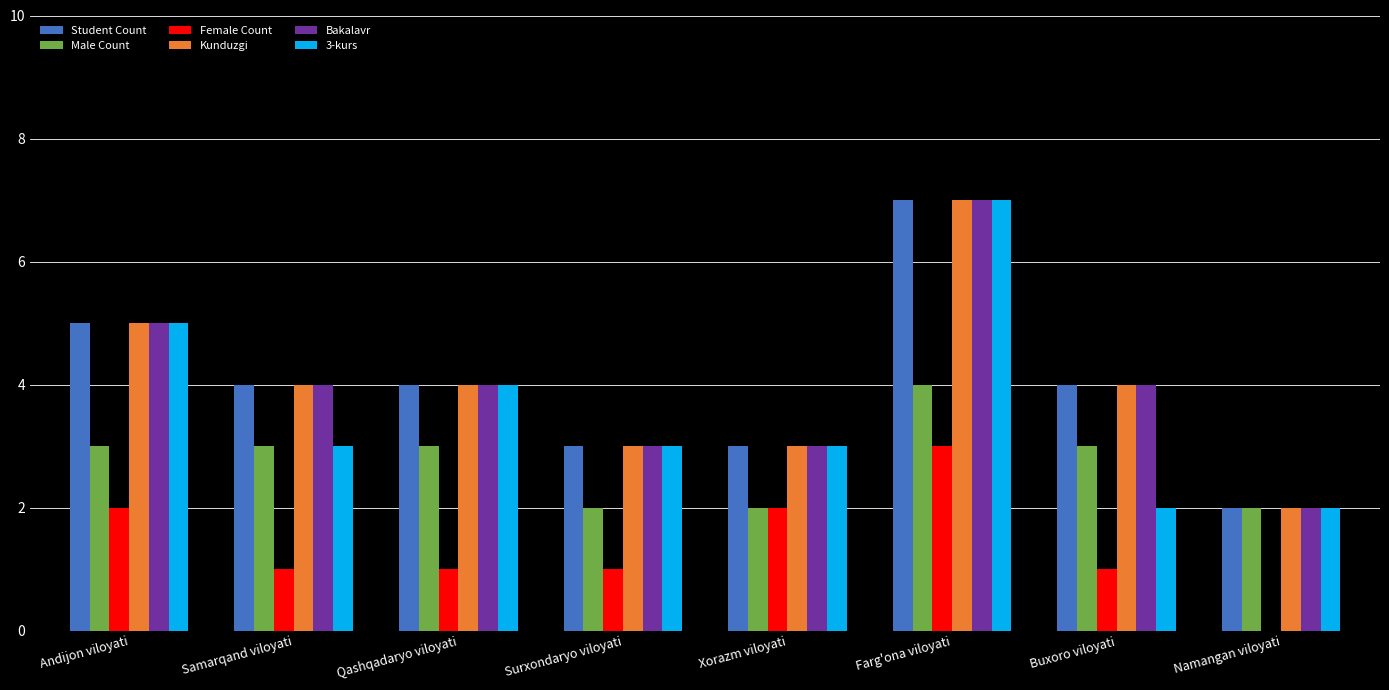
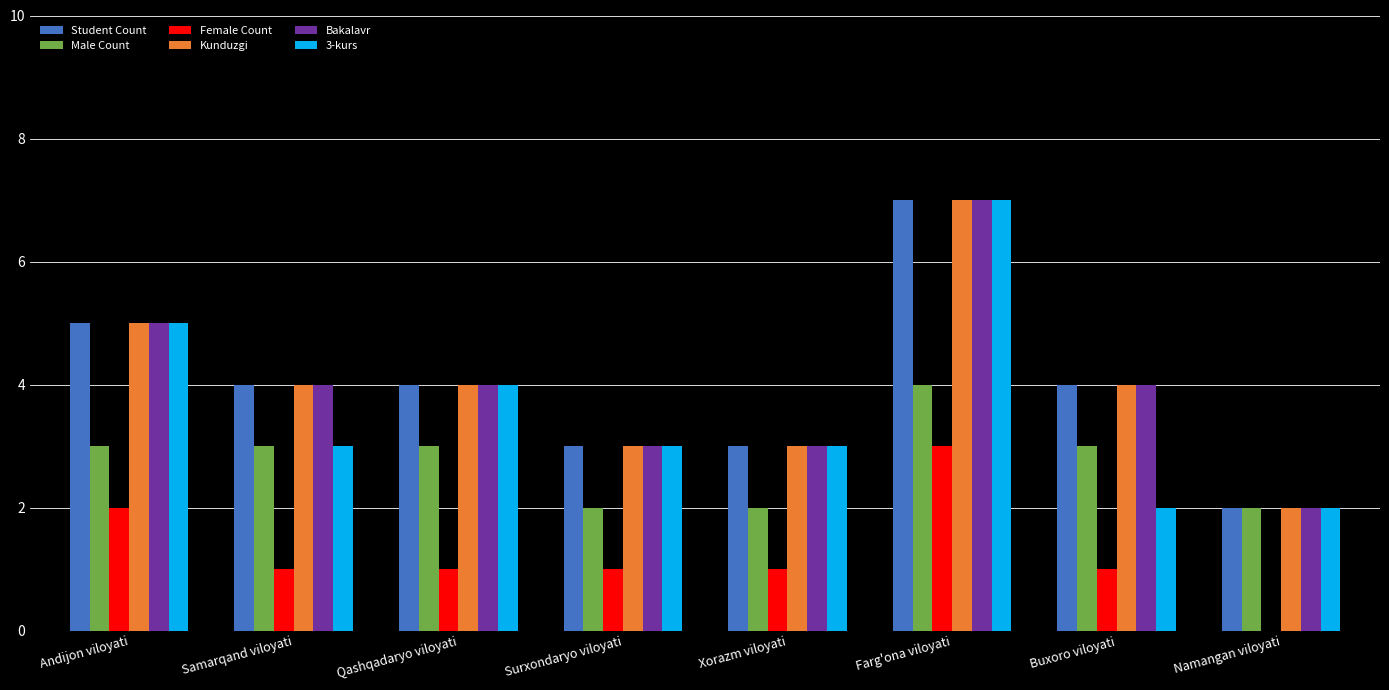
  {
    "Student Count": {
      "Andijon viloyati": 5,
      "Samarqand viloyati": 4,
      "Qashqadaryo viloyati": 4,
      "Surxondaryo viloyati": 3,
      "Xorazm viloyati": 3,
      "Farg'ona viloyati": 7,
      "Buxoro viloyati": 4,
      "Namangan viloyati": 2
    },
    "Male Count": {
      "Andijon viloyati": 3,
      "Samarqand viloyati": 3,
      "Qashqadaryo viloyati": 3,
      "Surxondaryo viloyati": 2,
      "Xorazm viloyati": 2,
      "Farg'ona viloyati": 4,
      "Buxoro viloyati": 3,
      "Namangan viloyati": 2
    },
    "Female Count": {
      "Andijon viloyati": 2,
      "Samarqand viloyati": 1,
      "Qashqadaryo viloyati": 1,
      "Surxondaryo viloyati": 1,
-     "Xorazm viloyati": 2,
+     "Xorazm viloyati": 1,
      "Farg'ona viloyati": 3,
      "Buxoro viloyati": 1,
      "Namangan viloyati": 0
    },
    "Kunduzgi": {
      "Andijon viloyati": 5,
      "Samarqand viloyati": 4,
      "Qashqadaryo viloyati": 4,
      "Surxondaryo viloyati": 3,
      "Xorazm viloyati": 3,
      "Farg'ona viloyati": 7,
      "Buxoro viloyati": 4,
      "Namangan viloyati": 2
    },
    "Bakalavr": {
      "Andijon viloyati": 5,
      "Samarqand viloyati": 4,
      "Qashqadaryo viloyati": 4,
      "Surxondaryo viloyati": 3,
      "Xorazm viloyati": 3,
      "Farg'ona viloyati": 7,
      "Buxoro viloyati": 4,
      "Namangan viloyati": 2
    },
    "3-kurs": {
      "Andijon viloyati": 5,
      "Samarqand viloyati": 3,
      "Qashqadaryo viloyati": 4,
      "Surxondaryo viloyati": 3,
      "Xorazm viloyati": 3,
      "Farg'ona viloyati": 7,
      "Buxoro viloyati": 2,
      "Namangan viloyati": 2
    }
  }
